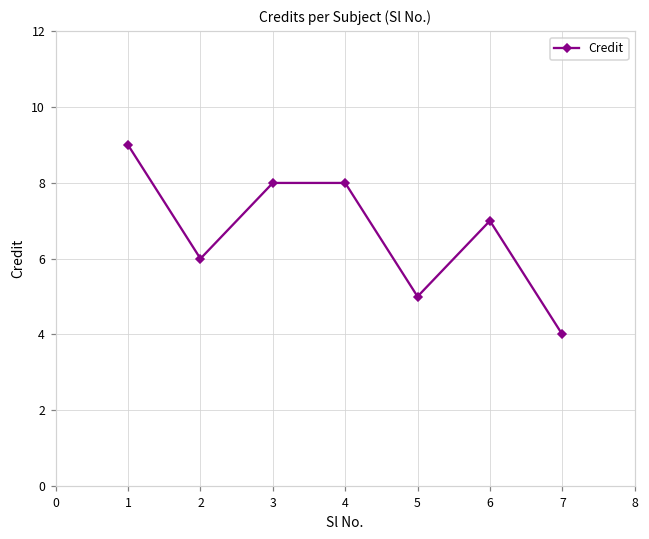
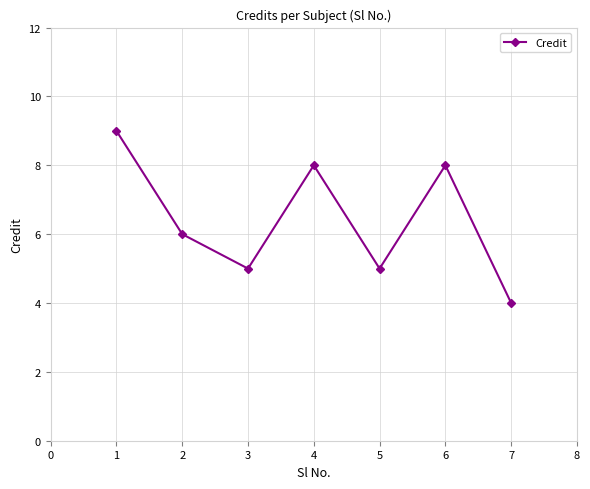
  {
    "1": 9,
    "2": 6,
-   "3": 8,
+   "3": 5,
    "4": 8,
    "5": 5,
-   "6": 7,
+   "6": 8,
    "7": 4
  }
